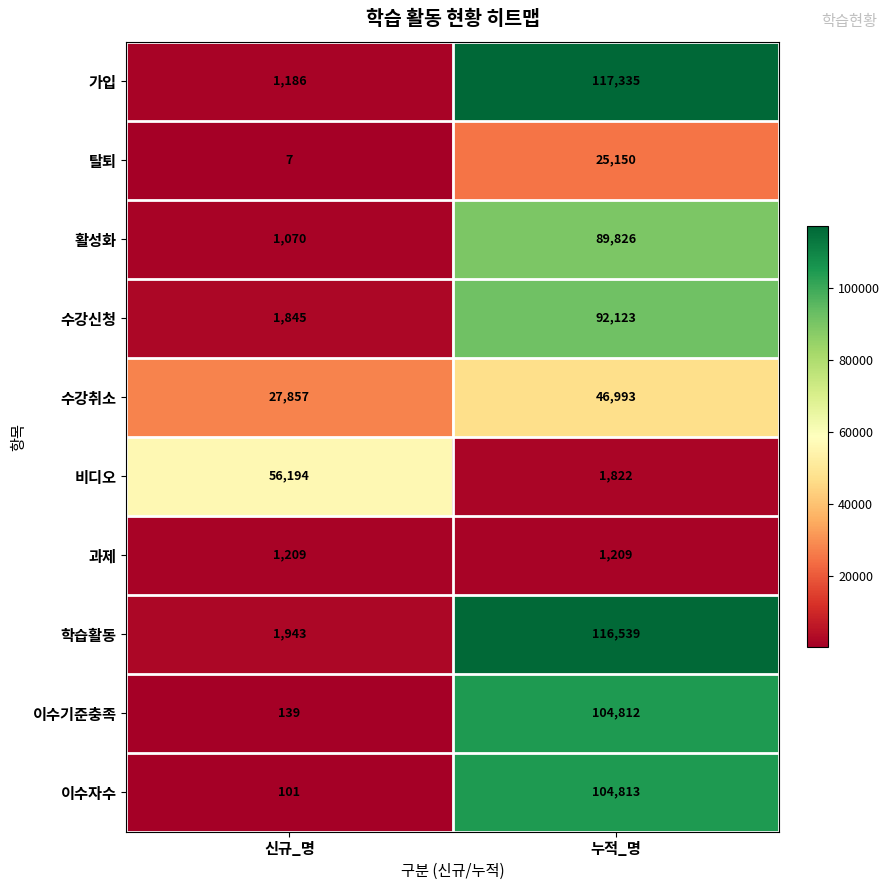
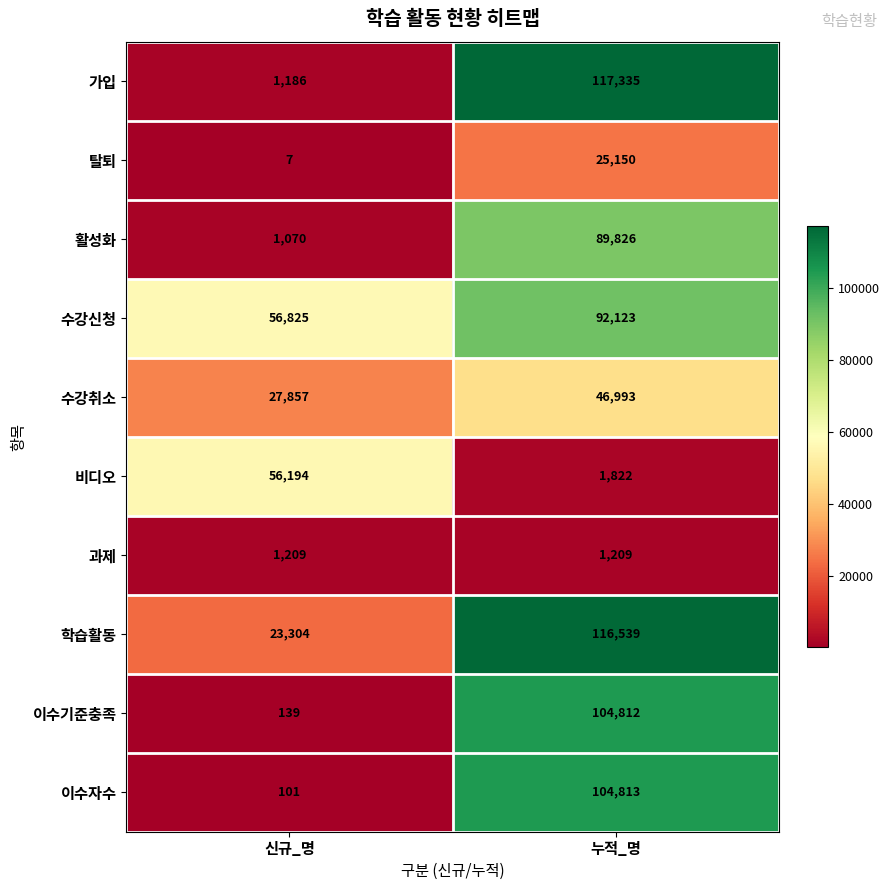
  {
    "가입": {
      "신규_명": "1,186",
      "누적_명": "117,335"
    },
    "탈퇴": {
      "신규_명": "7",
      "누적_명": "25,150"
    },
    "활성화": {
      "신규_명": "1,070",
      "누적_명": "89,826"
    },
    "수강신청": {
-     "신규_명": "1,845",
+     "신규_명": "56,825",
      "누적_명": "92,123"
    },
    "수강취소": {
      "신규_명": "27,857",
      "누적_명": "46,993"
    },
    "비디오": {
      "신규_명": "56,194",
      "누적_명": "1,822"
    },
    "과제": {
      "신규_명": "1,209",
      "누적_명": "1,209"
    },
    "학습활동": {
-     "신규_명": "1,943",
+     "신규_명": "23,304",
      "누적_명": "116,539"
    },
    "이수기준충족": {
      "신규_명": "139",
      "누적_명": "104,812"
    },
    "이수자수": {
      "신규_명": "101",
      "누적_명": "104,813"
    }
  }
